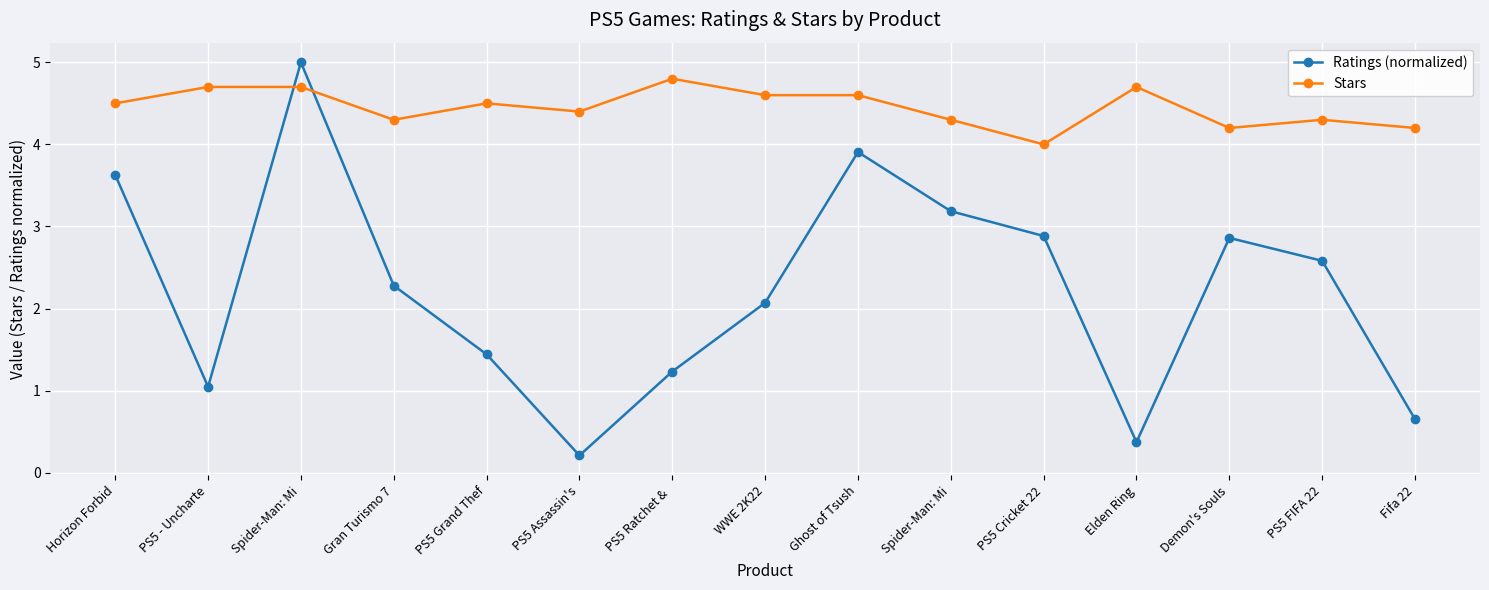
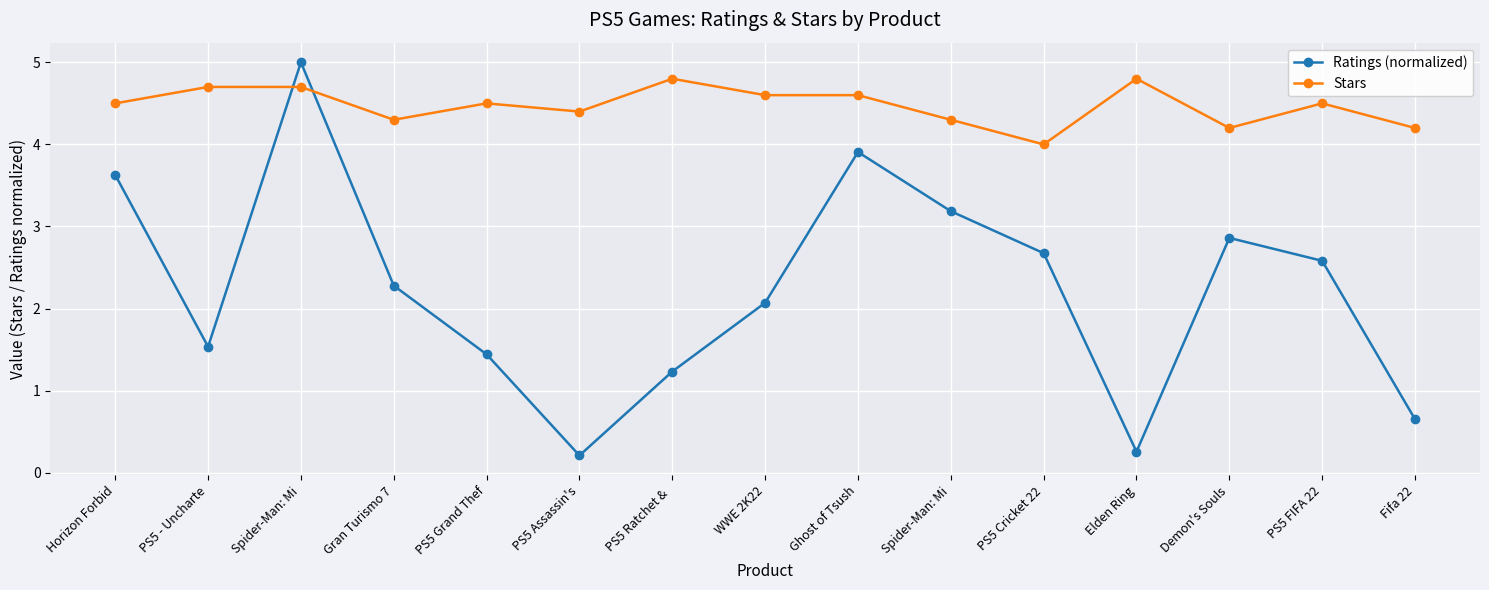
  {
    "Ratings (normalized)": {
      "Horizon Forbid": 3.6,
-     "PS5 - Uncharte": 1.0,
+     "PS5 - Uncharte": 1.5,
      "Gran Turismo 7": 2.3,
      "PS5 Grand Thef": 1.4,
      "PS5 Assassin's": 0.2,
      "PS5 Ratchet &": 1.2,
      "WWE 2K22": 2.1,
      "Ghost of Tsush": 3.9,
-     "PS5 Cricket 22": 2.9,
-     "Elden Ring": 0.4,
+     "PS5 Cricket 22": 2.7,
+     "Elden Ring": 0.3,
      "Demon's Souls": 2.9,
      "PS5 FIFA 22": 2.6,
      "Fifa 22": 0.7
    },
    "Stars": {
      "Horizon Forbid": 4.5,
      "PS5 - Uncharte": 4.7,
      "Gran Turismo 7": 4.3,
      "PS5 Grand Thef": 4.5,
      "PS5 Assassin's": 4.4,
      "PS5 Ratchet &": 4.8,
      "WWE 2K22": 4.6,
      "Ghost of Tsush": 4.6,
      "PS5 Cricket 22": 4.0,
-     "Elden Ring": 4.7,
+     "Elden Ring": 4.8,
      "Demon's Souls": 4.2,
-     "PS5 FIFA 22": 4.3,
+     "PS5 FIFA 22": 4.5,
      "Fifa 22": 4.2
    }
  }
